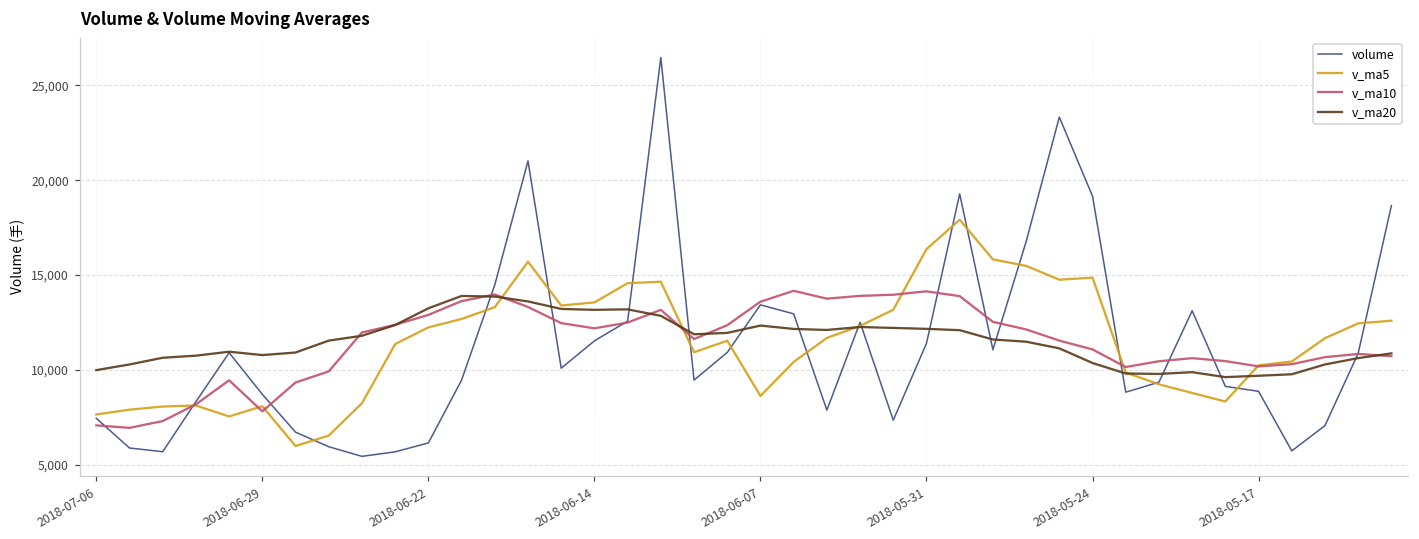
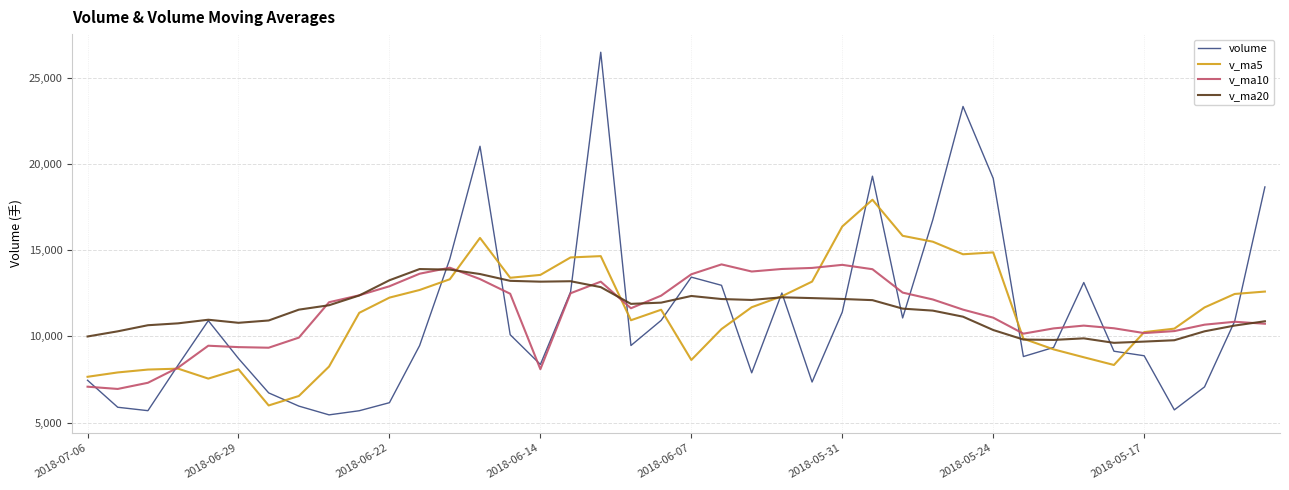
  {
    "volume": {
      "2018-07-06": "7,500",
      "2018-06-29": "8,700",
      "2018-06-22": "6,200",
-     "2018-06-14": "11,500",
+     "2018-06-14": "8,400",
      "2018-06-07": "13,400",
      "2018-05-31": "11,400",
      "2018-05-24": "19,200",
      "2018-05-17": "8,900"
    },
    "v_ma5": {
      "2018-07-06": "7,700",
      "2018-06-29": "8,100",
      "2018-06-22": "12,200",
      "2018-06-14": "13,600",
      "2018-06-07": "8,600",
      "2018-05-31": "16,400",
      "2018-05-24": "14,900"
    },
    "v_ma10": {
      "2018-07-06": "7,100",
-     "2018-06-29": "7,800",
+     "2018-06-29": "9,400",
      "2018-06-22": "12,900",
-     "2018-06-14": "12,200",
+     "2018-06-14": "8,100",
      "2018-06-07": "13,600",
      "2018-05-31": "14,100",
      "2018-05-24": "11,100"
    },
    "v_ma20": {
      "2018-07-06": "10,000",
      "2018-06-29": "10,800",
      "2018-06-22": "13,300",
      "2018-06-14": "13,200",
      "2018-06-07": "12,300",
      "2018-05-31": "12,200",
      "2018-05-24": "10,400",
      "2018-05-17": "9,700"
    }
  }
